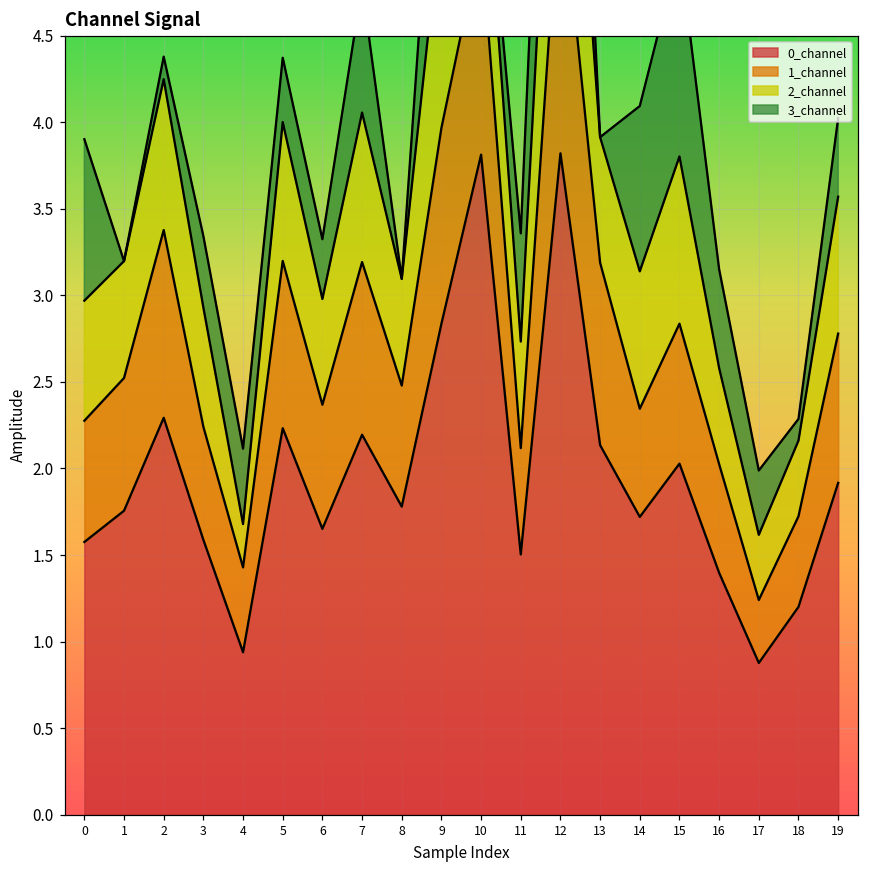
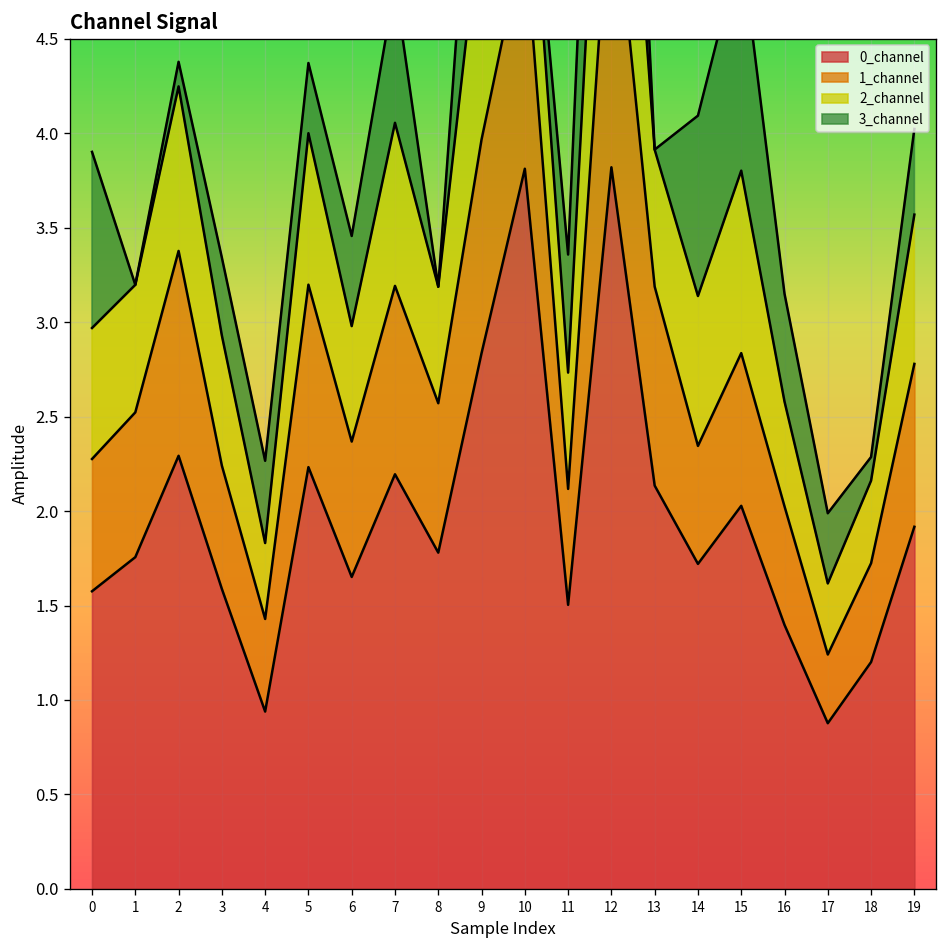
  {
    "0_channel": {
      "0": 1.58,
      "1": 1.76,
      "2": 2.29,
      "3": 1.59,
      "4": 0.94,
      "5": 2.23,
      "6": 1.65,
      "7": 2.19,
      "8": 1.78,
      "9": 2.84,
      "10": 3.81,
      "11": 1.50,
      "12": 3.82,
      "13": 2.13,
      "14": 1.72,
      "15": 2.03,
      "16": 1.40,
      "17": 0.88,
      "18": 1.20,
      "19": 1.92
    },
    "1_channel": {
      "0": 0.70,
      "1": 0.77,
      "2": 1.08,
      "3": 0.65,
      "4": 0.49,
      "5": 0.97,
      "6": 0.72,
      "7": 1.00,
-     "8": 0.70,
+     "8": 0.79,
      "9": 1.13,
      "11": 0.61,
      "13": 1.05,
      "14": 0.62,
      "15": 0.81,
      "16": 0.63,
      "17": 0.36,
      "18": 0.52,
      "19": 0.86
    },
    "2_channel": {
      "0": 0.69,
      "2": 0.87,
      "3": 0.69,
-     "4": 0.25,
+     "4": 0.40,
      "5": 0.80,
      "6": 0.61,
      "7": 0.86,
      "11": 0.62,
      "14": 0.79,
      "15": 0.97,
      "16": 0.55,
      "17": 0.38,
      "18": 0.44,
      "19": 0.79
    },
    "3_channel": {
      "0": 0.93,
      "2": 0.13,
      "3": 0.41,
      "4": 0.44,
      "5": 0.37,
-     "6": 0.34,
+     "6": 0.48,
      "11": 0.62,
      "14": 0.95,
      "16": 0.57,
      "17": 0.37,
      "18": 0.13,
      "19": 0.45
    }
  }
